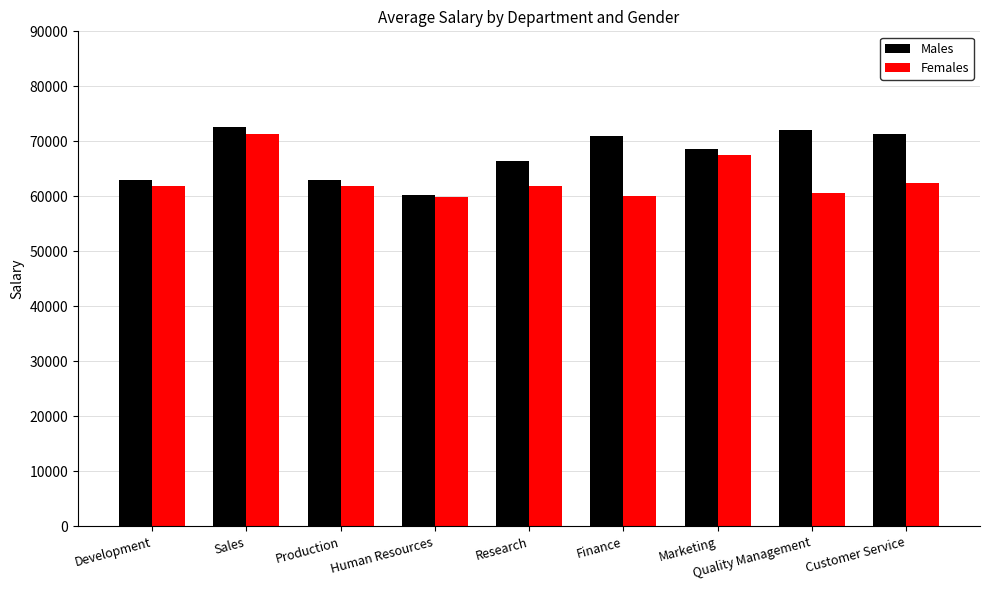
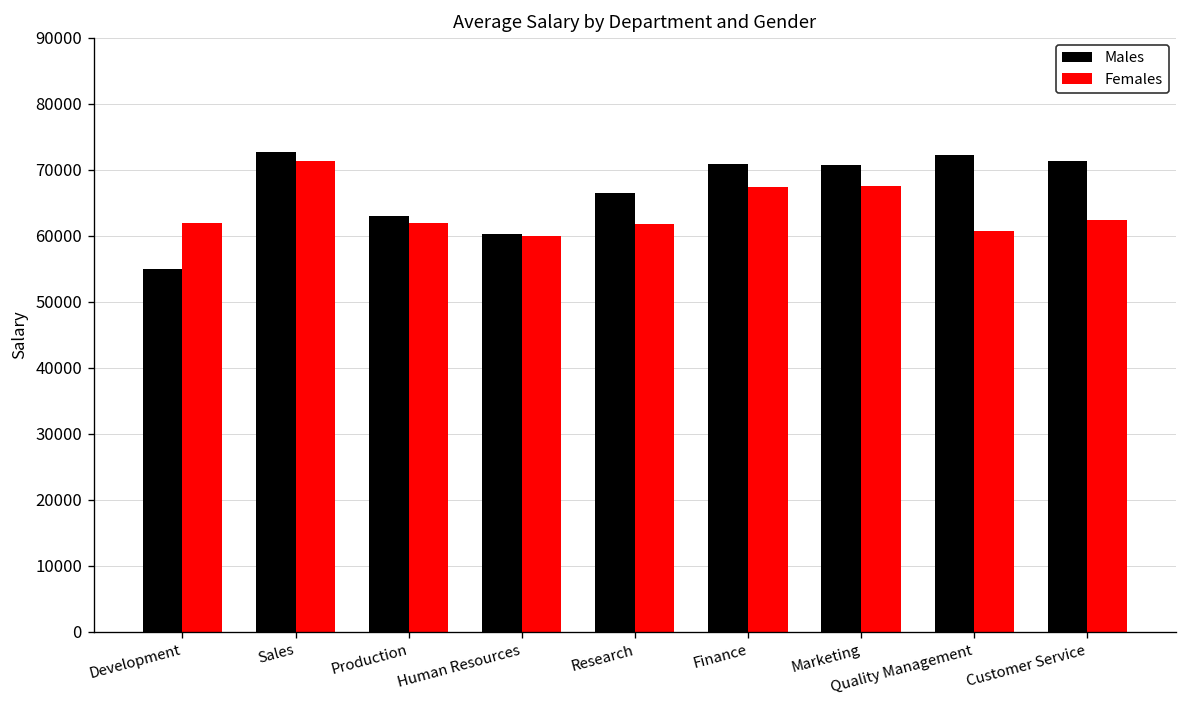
  {
    "Males": {
-     "Development": 63000,
+     "Development": 55000,
      "Sales": 73000,
      "Production": 63000,
      "Human Resources": 60000,
      "Research": 66000,
      "Finance": 71000,
-     "Marketing": 69000,
+     "Marketing": 71000,
      "Quality Management": 72000,
      "Customer Service": 71000
    },
    "Females": {
      "Development": 62000,
      "Sales": 71000,
      "Production": 62000,
      "Human Resources": 60000,
      "Research": 62000,
-     "Finance": 60000,
+     "Finance": 67000,
      "Marketing": 68000,
      "Quality Management": 61000,
      "Customer Service": 62000
    }
  }
